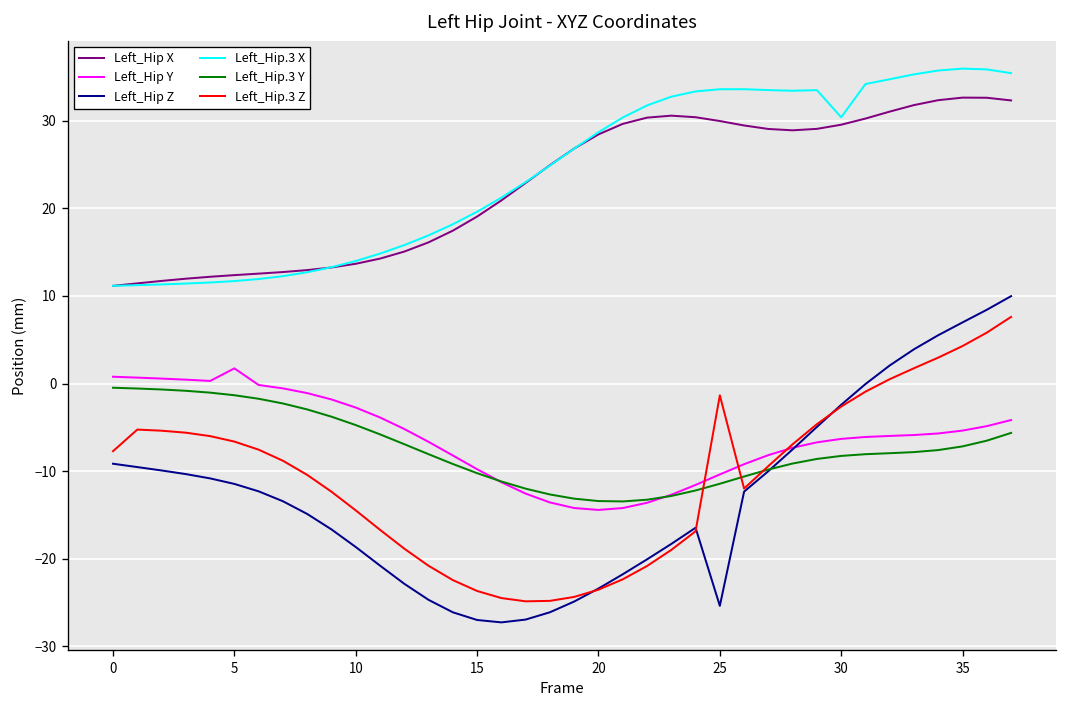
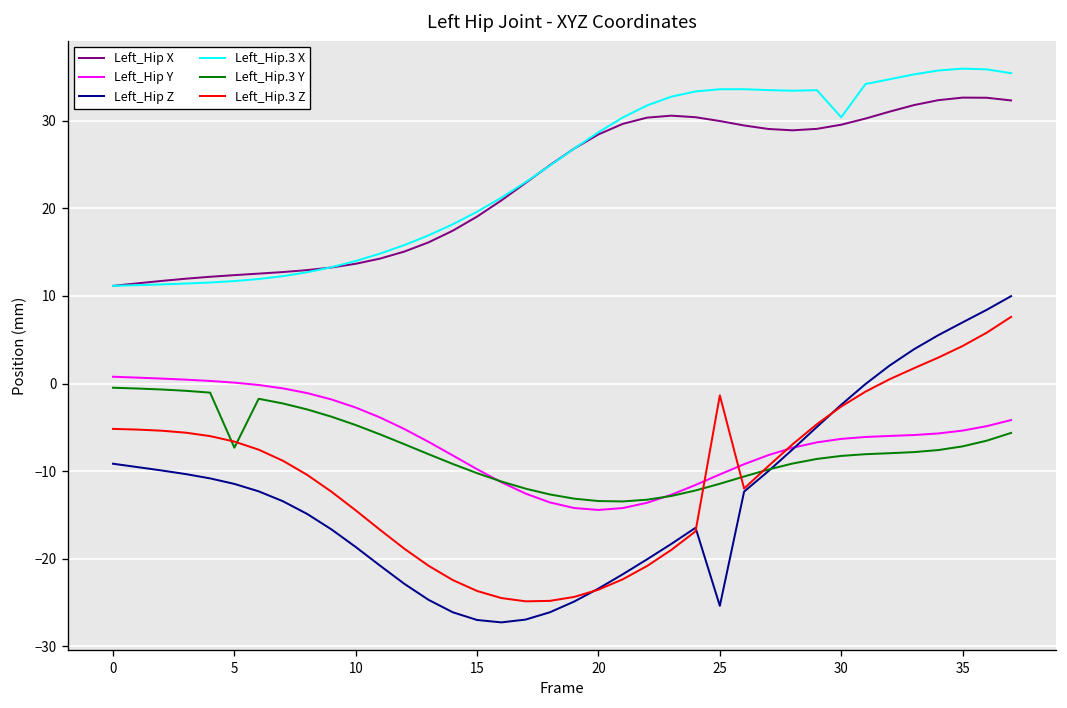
  {
    "Left_Hip X": {
      "5": 12,
      "15": 19,
      "25": 30,
      "30": 30,
      "35": 33
    },
    "Left_Hip Y": {
      "0": 1,
-     "5": 2,
+     "5": 0,
      "10": -3,
      "15": -10,
      "20": -14,
      "25": -10,
      "30": -6,
      "35": -5
    },
    "Left_Hip Z": {
      "0": -9,
      "5": -11,
      "10": -19,
      "15": -27,
      "25": -25,
      "35": 7
    },
    "Left_Hip.3 X": {
      "5": 12,
      "15": 20,
      "25": 34,
      "30": 30,
      "35": 36
    },
    "Left_Hip.3 Y": {
      "0": 0,
-     "5": -1,
+     "5": -7,
      "10": -5,
      "15": -10,
      "20": -13,
      "25": -11,
      "30": -8,
      "35": -7
    },
    "Left_Hip.3 Z": {
-     "0": -8,
+     "0": -5,
      "5": -7,
      "10": -14,
      "15": -24,
      "25": -1,
      "35": 4
    }
  }
